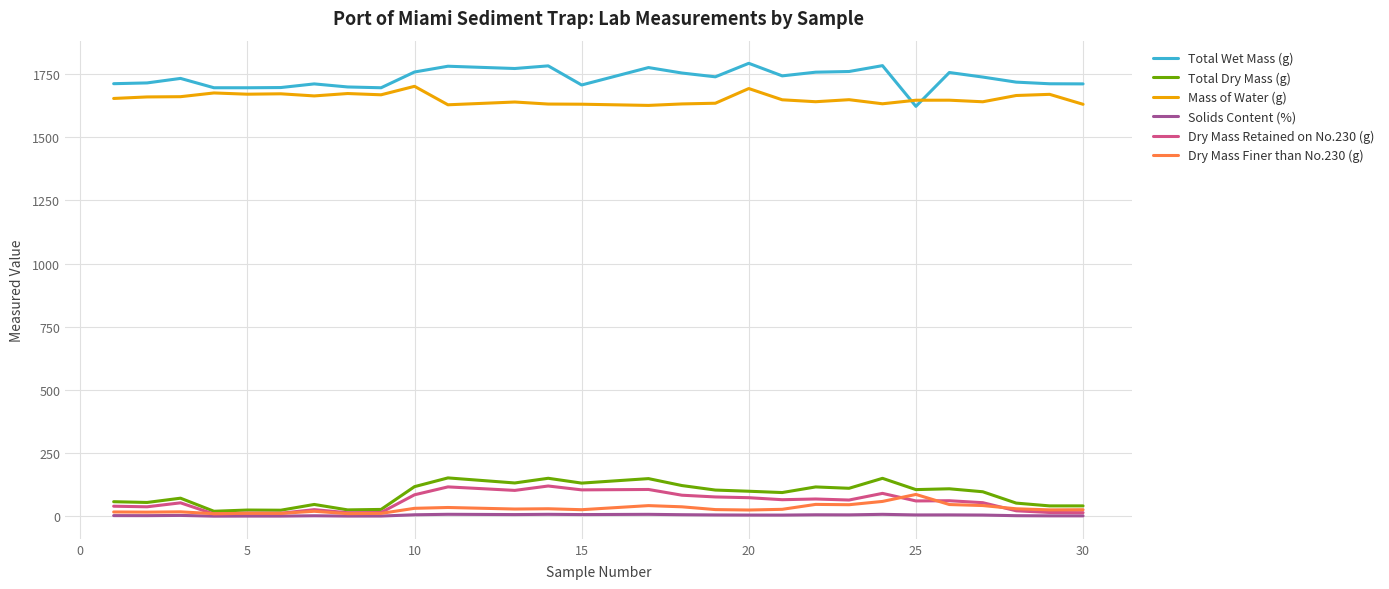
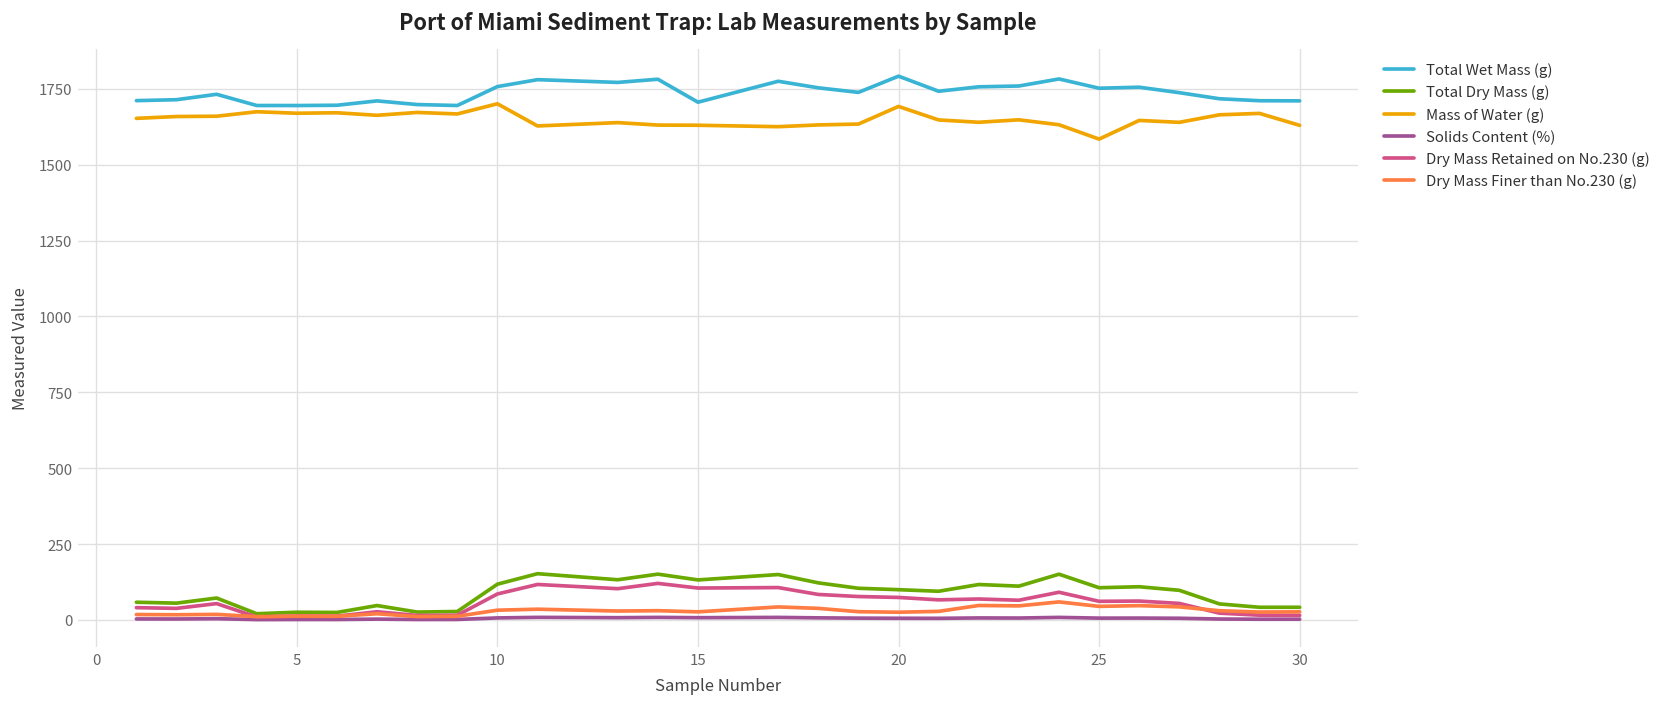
  {
    "Total Wet Mass (g)": {
      "5": 1690,
      "10": 1760,
      "15": 1710,
      "20": 1790,
-     "25": 1620,
+     "25": 1750,
      "30": 1710
    },
    "Total Dry Mass (g)": {
      "5": 30,
      "10": 120,
      "15": 130,
      "20": 100,
      "25": 110,
      "30": 40
    },
    "Mass of Water (g)": {
      "5": 1670,
      "10": 1700,
      "15": 1630,
      "20": 1690,
-     "25": 1650,
+     "25": 1580,
      "30": 1630
    },
    "Dry Mass Finer than No.230 (g)": {
      "10": 30,
      "15": 30,
      "20": 30,
-     "25": 90,
+     "25": 40,
      "30": 30
    }
  }
